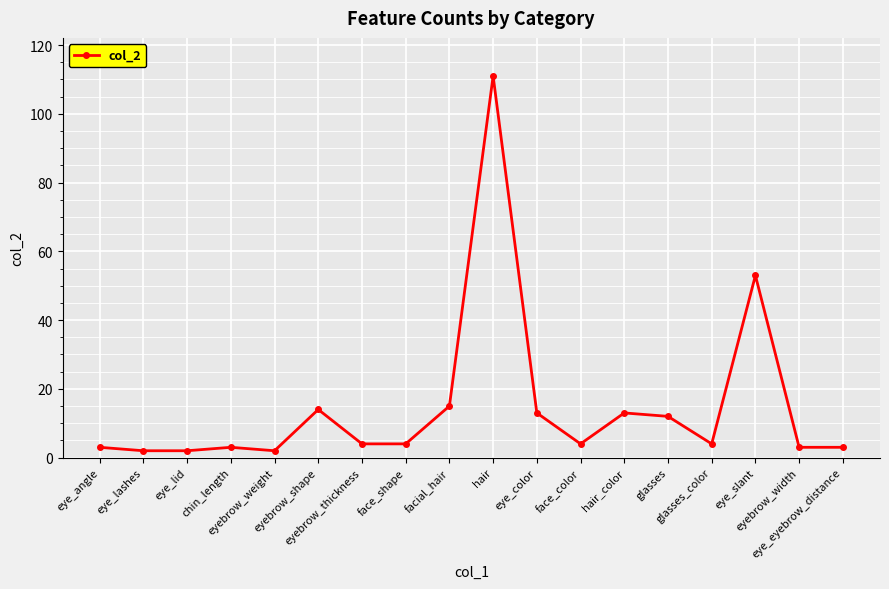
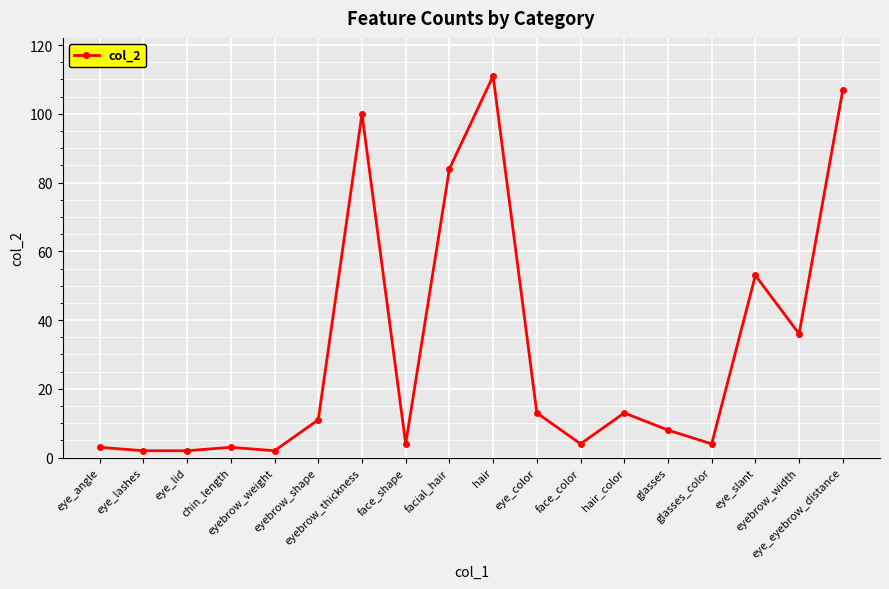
  {
    "eye_angle": 3,
    "eye_lashes": 2,
    "eye_lid": 2,
    "chin_length": 3,
    "eyebrow_weight": 2,
-   "eyebrow_shape": 14,
-   "eyebrow_thickness": 4,
+   "eyebrow_shape": 11,
+   "eyebrow_thickness": 100,
    "face_shape": 4,
-   "facial_hair": 15,
+   "facial_hair": 84,
    "hair": 111,
    "eye_color": 13,
    "face_color": 4,
    "hair_color": 13,
-   "glasses": 12,
+   "glasses": 8,
    "glasses_color": 4,
    "eye_slant": 53,
-   "eyebrow_width": 3,
-   "eye_eyebrow_distance": 3
+   "eyebrow_width": 36,
+   "eye_eyebrow_distance": 107
  }
